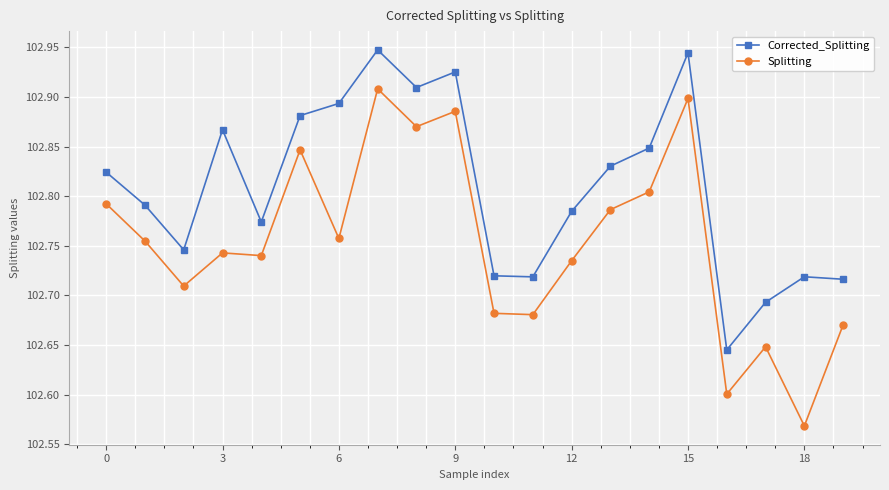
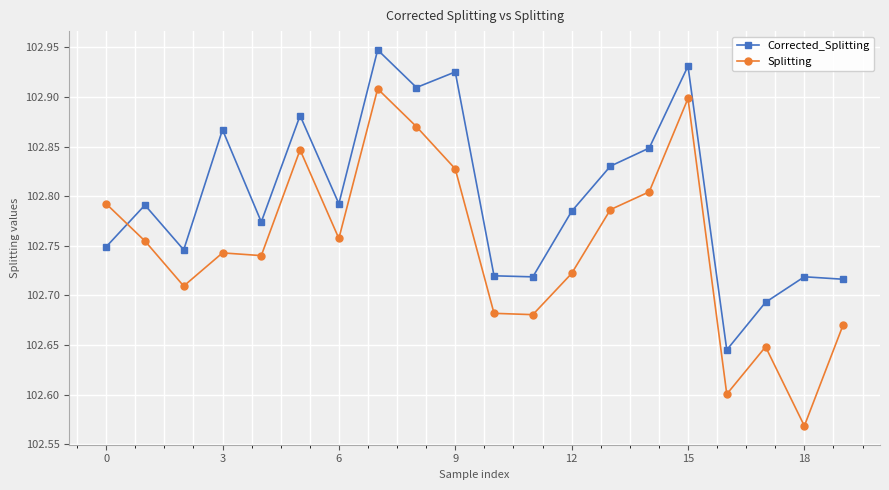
  {
    "Corrected_Splitting": {
-     "0": 102.82,
+     "0": 102.75,
      "3": 102.87,
-     "6": 102.89,
+     "6": 102.79,
      "9": 102.93,
      "12": 102.78,
-     "15": 102.94,
+     "15": 102.93,
      "18": 102.72
    },
    "Splitting": {
      "0": 102.79,
      "3": 102.74,
      "6": 102.76,
-     "9": 102.89,
-     "12": 102.73,
+     "9": 102.83,
+     "12": 102.72,
      "15": 102.90,
      "18": 102.57
    }
  }
